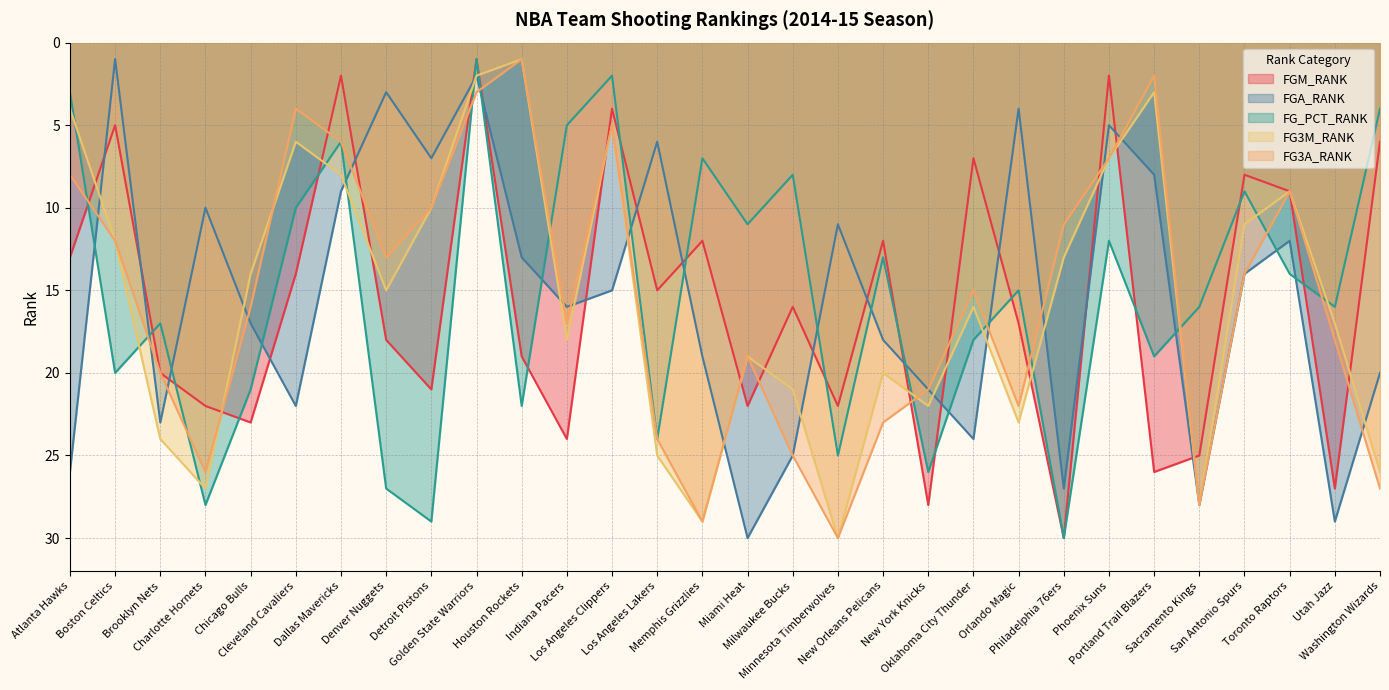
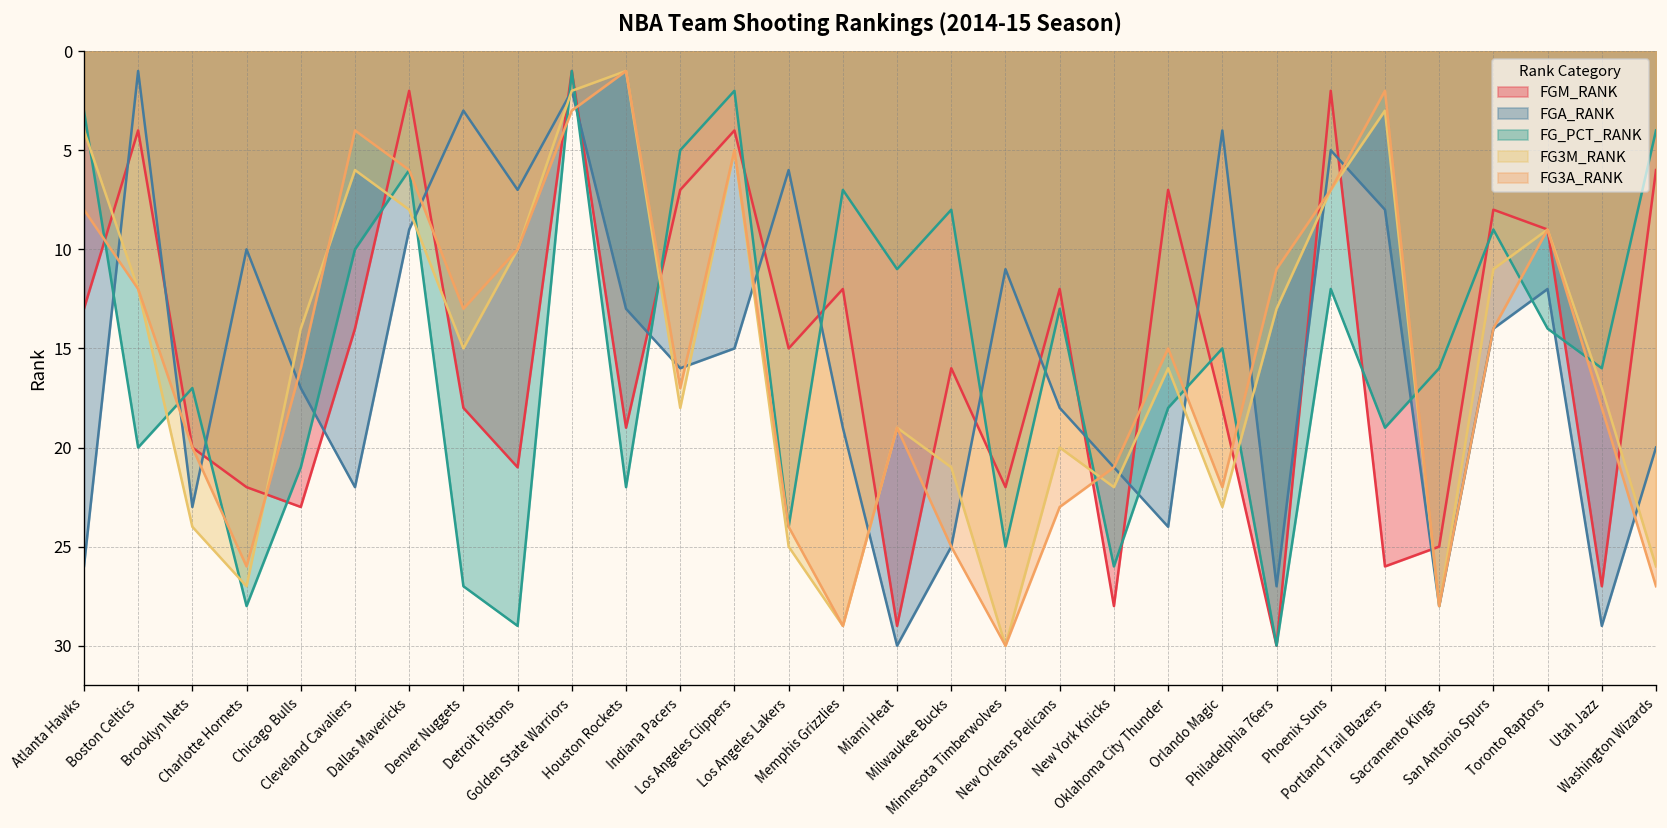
  {
    "FGM_RANK": {
      "Atlanta Hawks": 13,
-     "Boston Celtics": 5,
+     "Boston Celtics": 4,
      "Charlotte Hornets": 22,
      "Chicago Bulls": 23,
      "Cleveland Cavaliers": 14,
      "Dallas Mavericks": 2,
      "Denver Nuggets": 18,
      "Detroit Pistons": 21,
      "Houston Rockets": 19,
-     "Indiana Pacers": 24,
+     "Indiana Pacers": 7,
      "Los Angeles Clippers": 4,
      "Los Angeles Lakers": 15,
      "Memphis Grizzlies": 12,
-     "Miami Heat": 22,
+     "Miami Heat": 29,
      "Milwaukee Bucks": 16,
      "Minnesota Timberwolves": 22,
      "New Orleans Pelicans": 12,
      "New York Knicks": 28,
      "Oklahoma City Thunder": 7,
-     "Orlando Magic": 17,
+     "Orlando Magic": 18,
      "Phoenix Suns": 2,
      "Portland Trail Blazers": 26,
      "Sacramento Kings": 25,
      "San Antonio Spurs": 8,
      "Utah Jazz": 27,
      "Washington Wizards": 6
    }
  }
